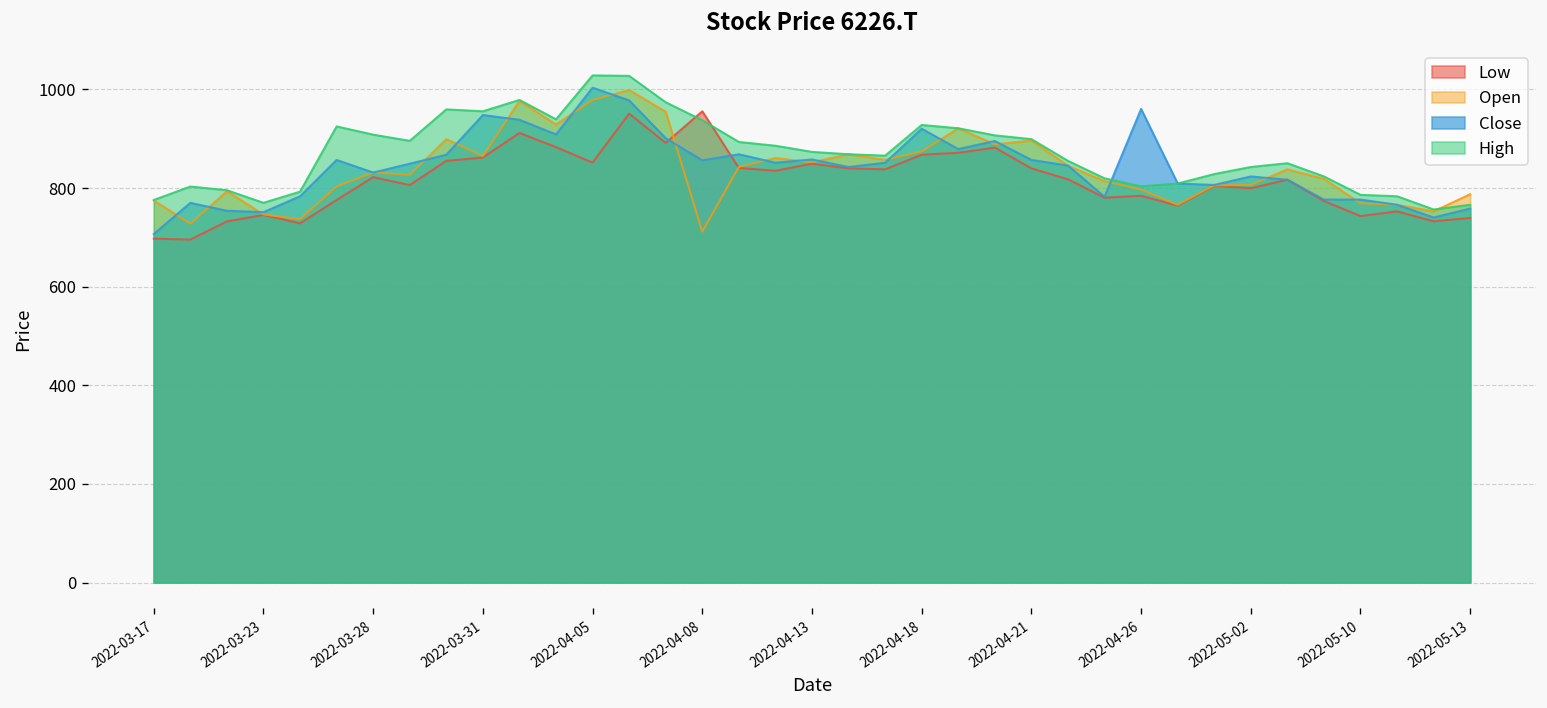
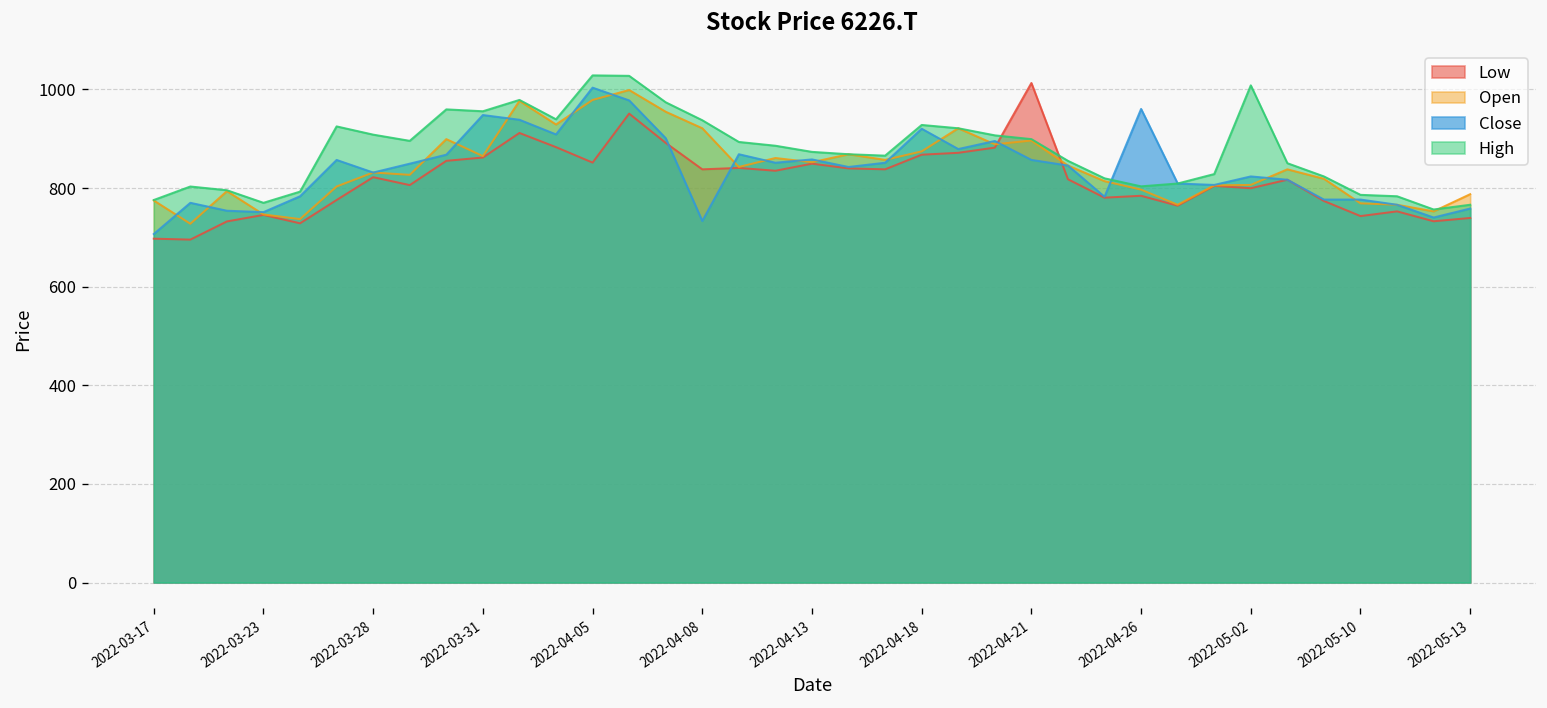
  {
    "Low": {
      "2022-03-17": 700,
      "2022-03-28": 820,
      "2022-04-05": 850,
-     "2022-04-08": 960,
+     "2022-04-08": 840,
      "2022-04-18": 870,
-     "2022-04-21": 840,
+     "2022-04-21": 1010,
      "2022-04-26": 780,
      "2022-05-02": 800,
      "2022-05-10": 740,
      "2022-05-13": 740
    },
    "Open": {
      "2022-04-05": 980,
-     "2022-04-08": 710,
+     "2022-04-08": 920,
      "2022-04-18": 870,
      "2022-04-26": 800,
      "2022-05-02": 810,
      "2022-05-10": 770,
      "2022-05-13": 790
    },
    "Close": {
      "2022-03-17": 710,
      "2022-03-31": 950,
      "2022-04-05": 1000,
-     "2022-04-08": 860,
+     "2022-04-08": 730,
      "2022-04-18": 920,
      "2022-04-21": 860,
      "2022-04-26": 960,
      "2022-05-02": 820,
      "2022-05-10": 780,
      "2022-05-13": 760
    },
    "High": {
      "2022-03-23": 770,
      "2022-03-28": 910,
      "2022-03-31": 960,
      "2022-04-05": 1030,
      "2022-04-08": 940,
      "2022-04-13": 870,
      "2022-04-18": 930,
      "2022-04-26": 800,
-     "2022-05-02": 840,
+     "2022-05-02": 1010,
      "2022-05-10": 790,
      "2022-05-13": 770
    }
  }
